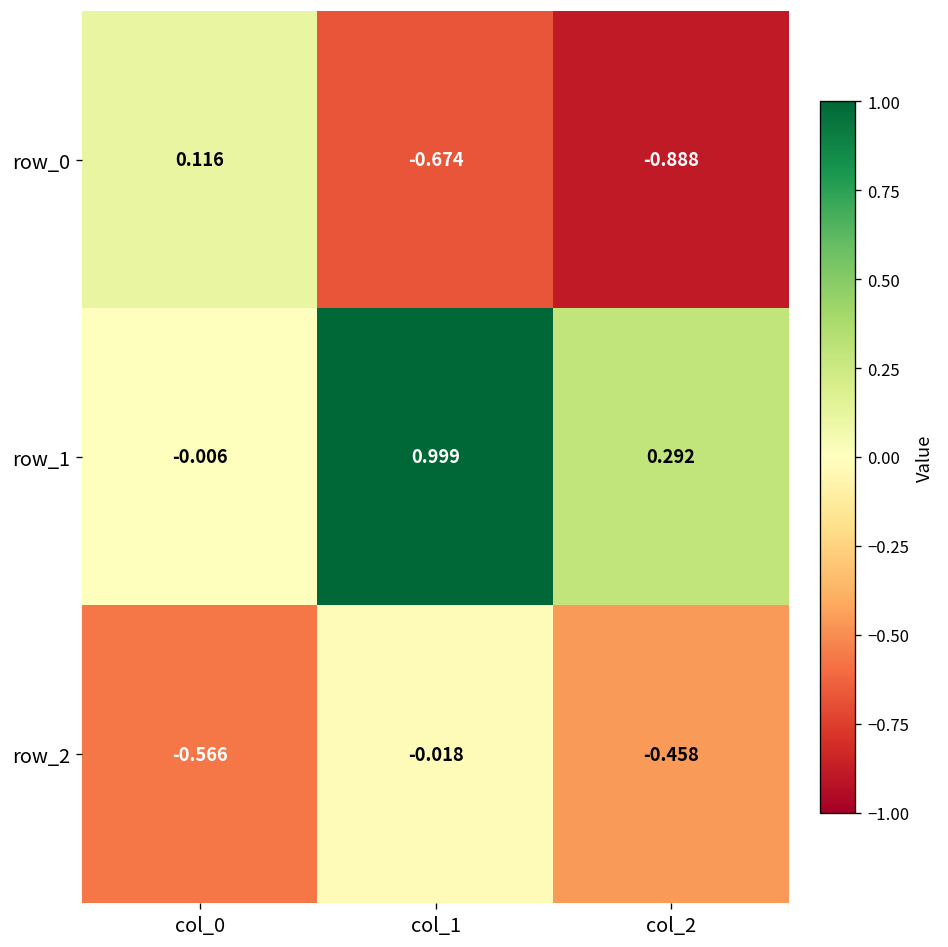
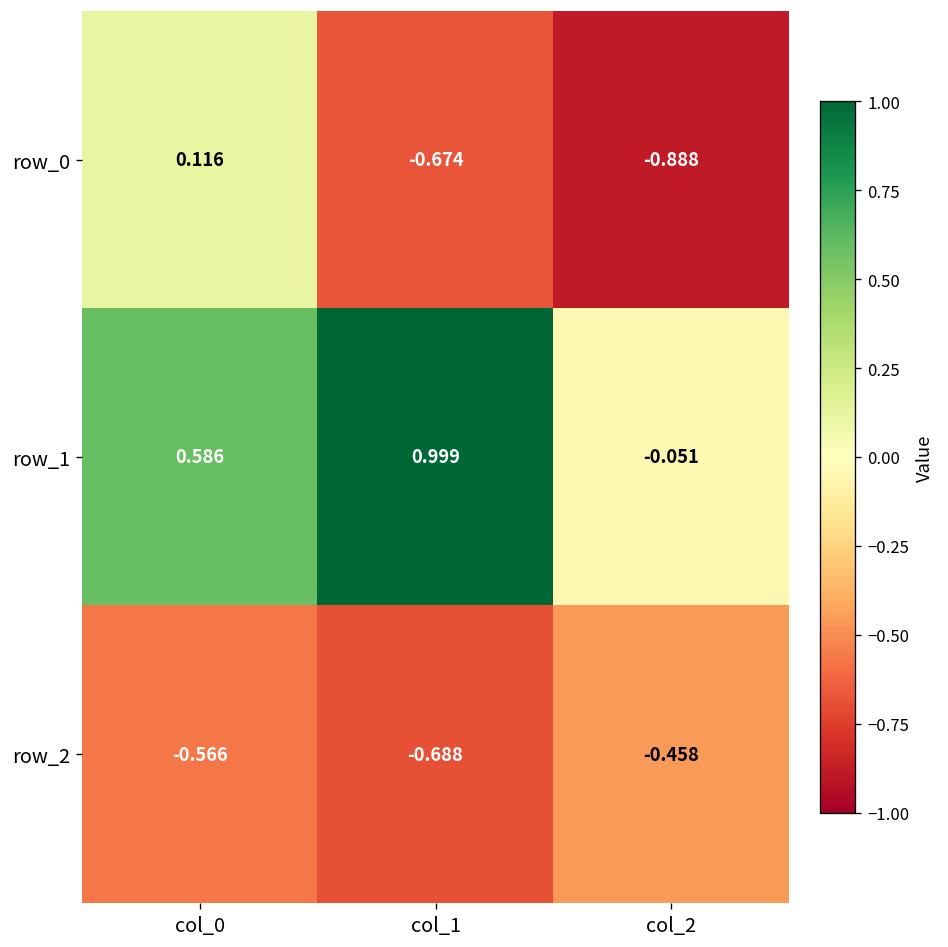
  {
    "row_0": {
      "col_0": 0.116,
      "col_1": -0.674,
      "col_2": -0.888
    },
    "row_1": {
-     "col_0": -0.006,
+     "col_0": 0.586,
      "col_1": 0.999,
-     "col_2": 0.292
+     "col_2": -0.051
    },
    "row_2": {
      "col_0": -0.566,
-     "col_1": -0.018,
+     "col_1": -0.688,
      "col_2": -0.458
    }
  }
